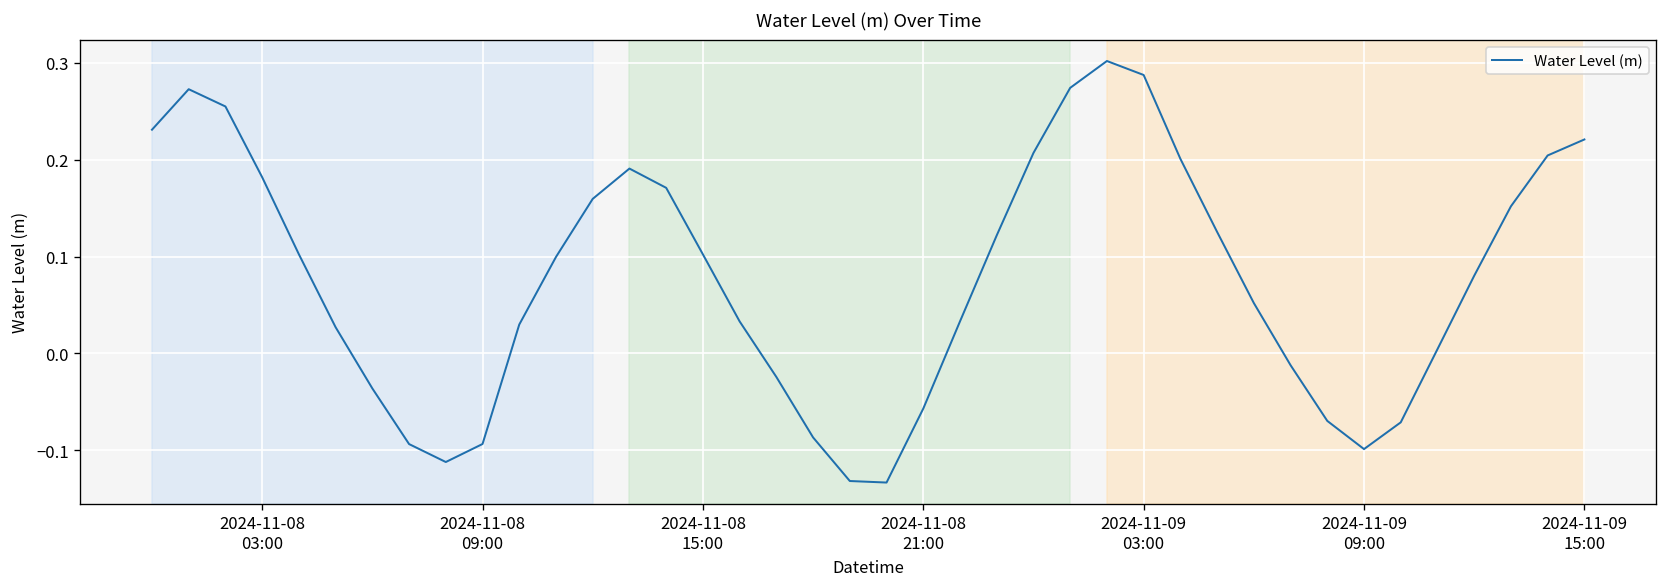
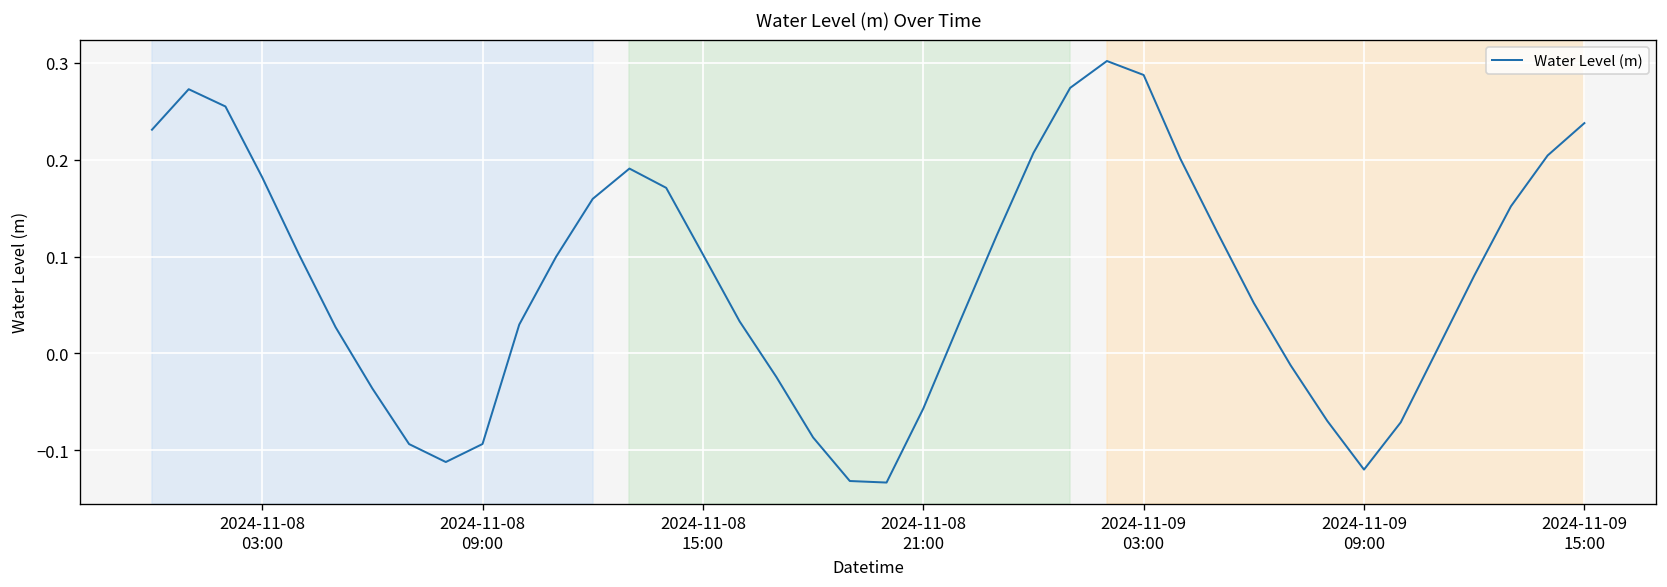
  {
    "2024-11-08 03:00": 0.18,
    "2024-11-08 09:00": -0.09,
    "2024-11-08 15:00": 0.10,
    "2024-11-08 21:00": -0.06,
    "2024-11-09 03:00": 0.29,
-   "2024-11-09 09:00": -0.10,
-   "2024-11-09 15:00": 0.22
+   "2024-11-09 09:00": -0.12,
+   "2024-11-09 15:00": 0.24
  }
